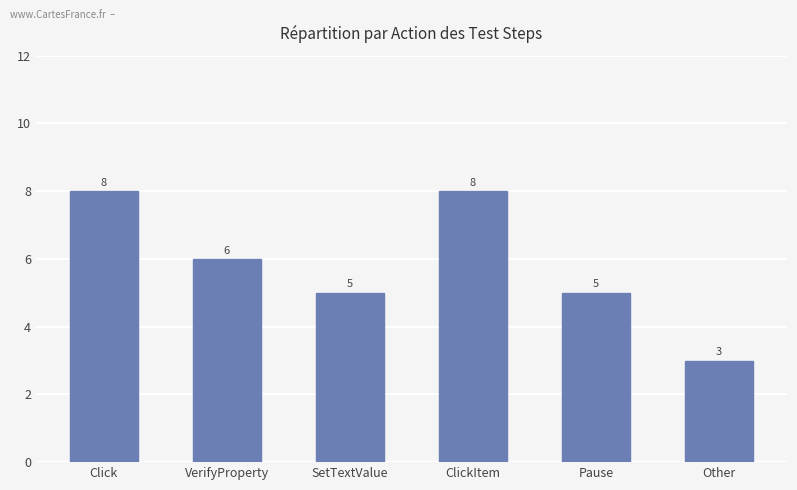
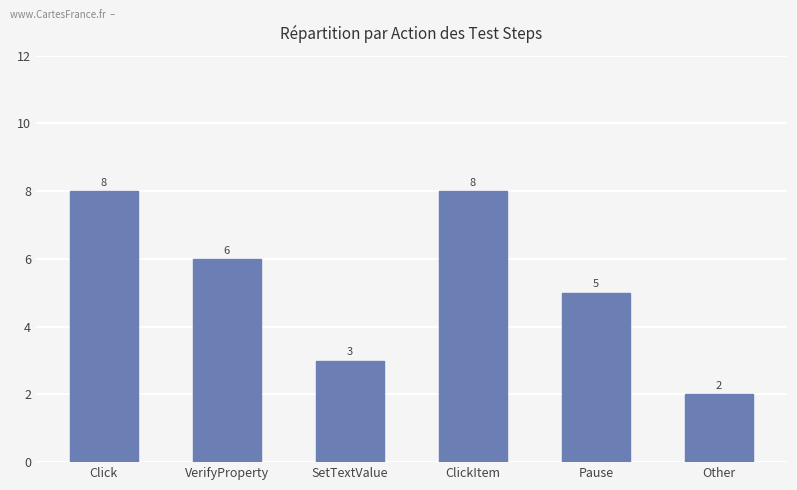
  {
    "Click": 8,
    "VerifyProperty": 6,
-   "SetTextValue": 5,
+   "SetTextValue": 3,
    "ClickItem": 8,
    "Pause": 5,
-   "Other": 3
+   "Other": 2
  }
